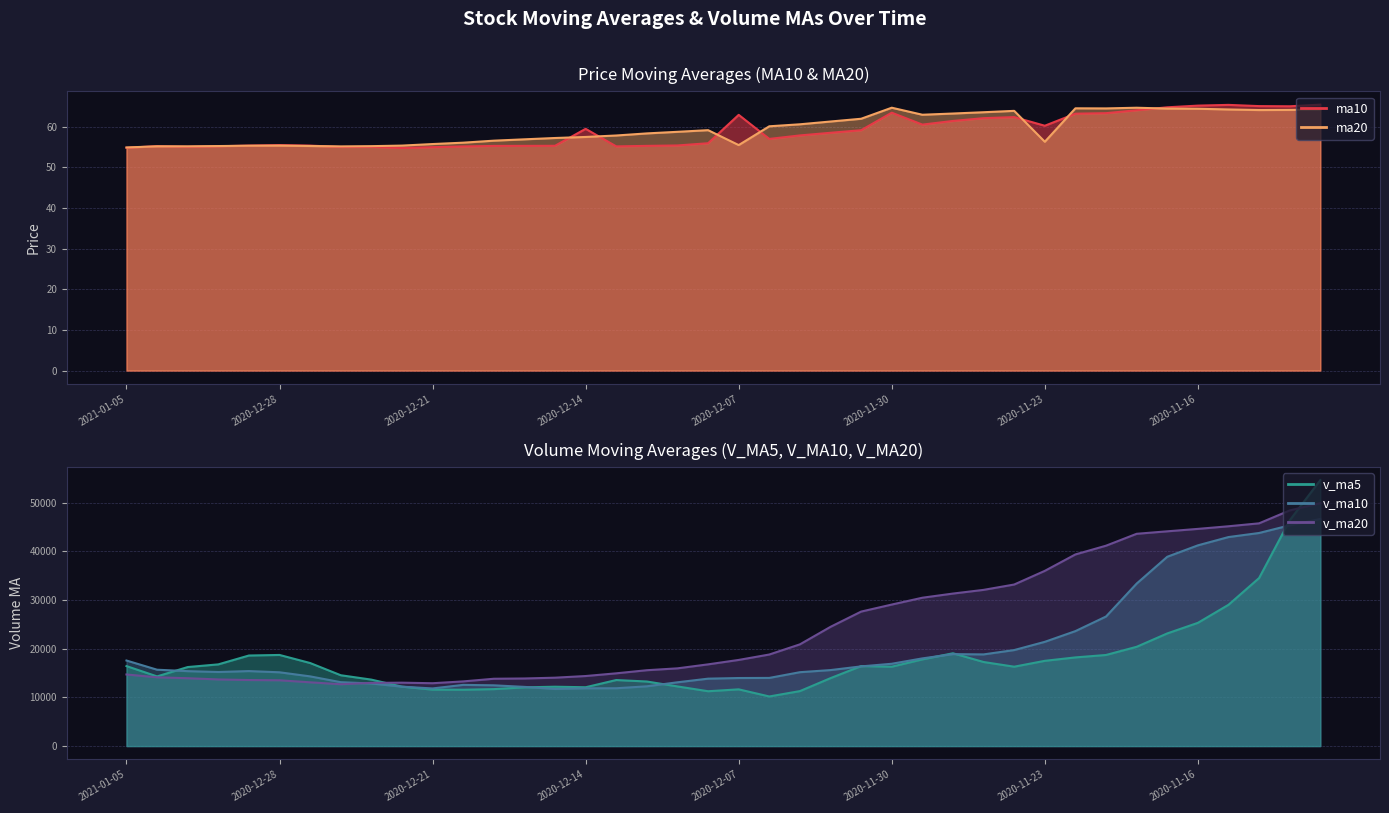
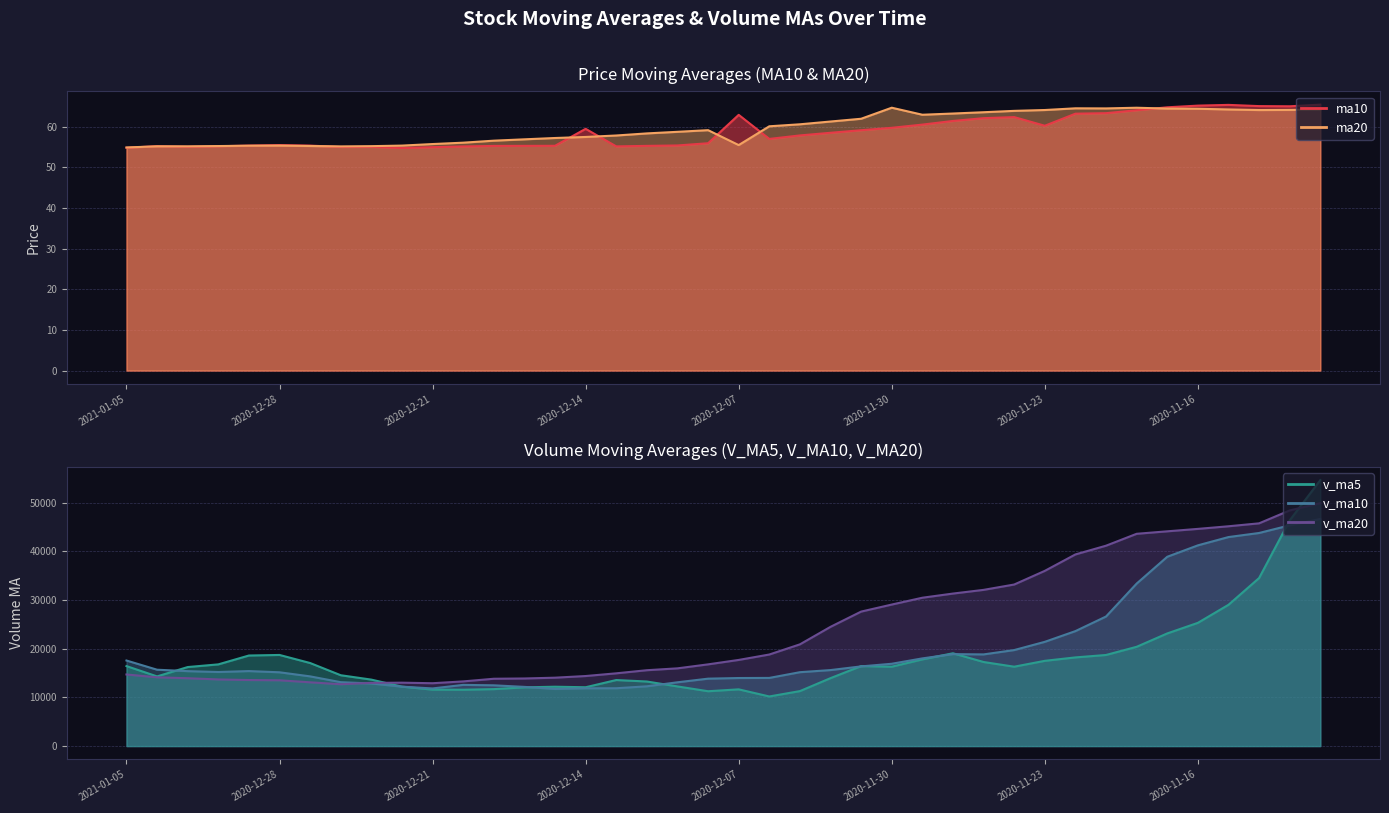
  {
    "Price Moving Averages (MA10 & MA20)": {
      "ma10": {
        "2020-12-21": 55,
        "2020-12-14": 59,
        "2020-12-07": 63,
-       "2020-11-30": 63,
+       "2020-11-30": 60,
        "2020-11-23": 60,
        "2020-11-16": 65
      },
      "ma20": {
        "2020-12-21": 56,
        "2020-12-14": 57,
        "2020-12-07": 55,
        "2020-11-30": 65,
-       "2020-11-23": 56,
+       "2020-11-23": 64,
        "2020-11-16": 64
      }
    }
  }
